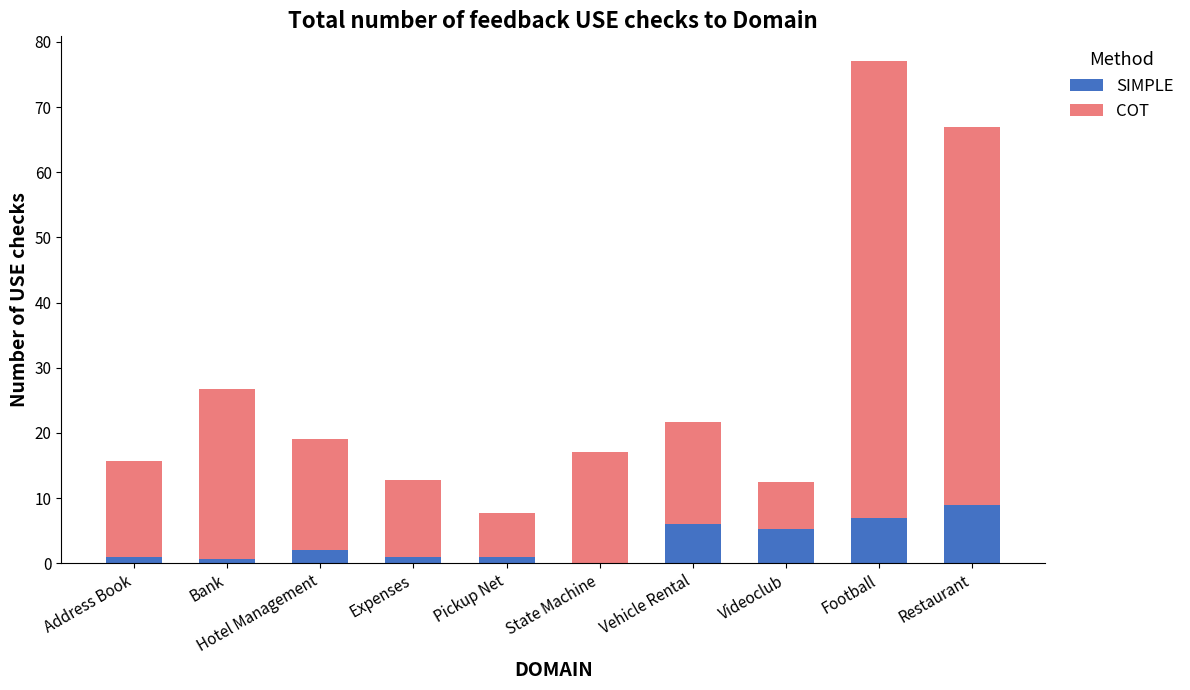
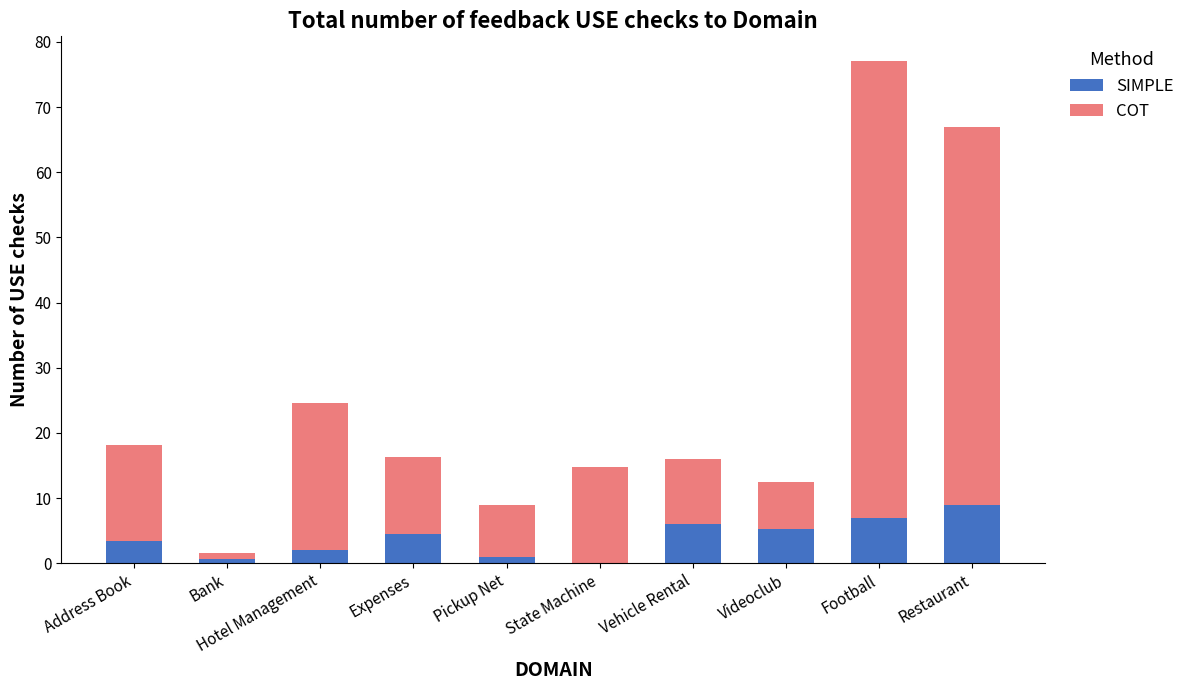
  {
    "SIMPLE": {
-     "Address Book": 1,
+     "Address Book": 3,
      "Bank": 1,
      "Hotel Management": 2,
-     "Expenses": 1,
+     "Expenses": 5,
      "Pickup Net": 1,
      "State Machine": 0,
      "Vehicle Rental": 6,
      "Videoclub": 5,
      "Football": 7,
      "Restaurant": 9
    },
    "COT": {
      "Address Book": 15,
-     "Bank": 26,
-     "Hotel Management": 17,
+     "Bank": 1,
+     "Hotel Management": 23,
      "Expenses": 12,
-     "Pickup Net": 7,
-     "State Machine": 17,
-     "Vehicle Rental": 16,
+     "Pickup Net": 8,
+     "State Machine": 15,
+     "Vehicle Rental": 10,
      "Videoclub": 7,
      "Football": 70,
      "Restaurant": 58
    }
  }
